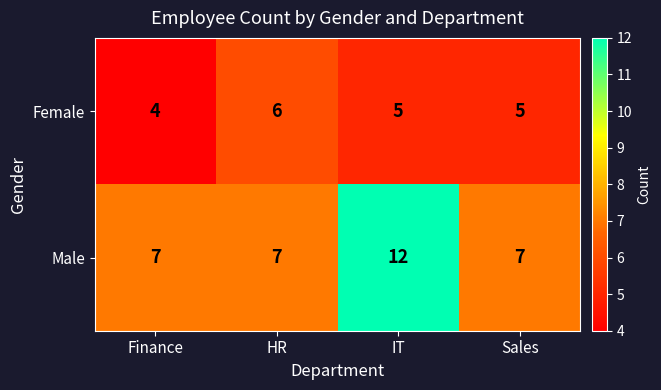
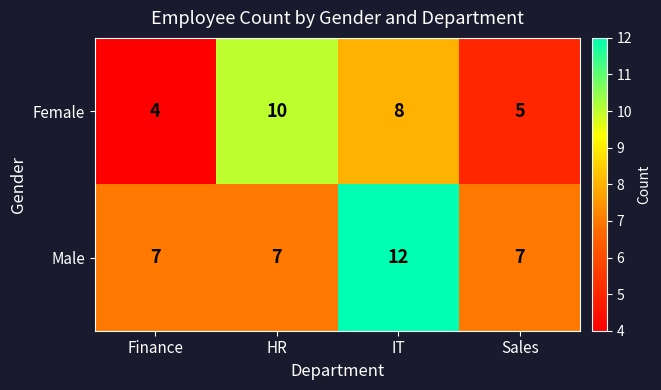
  {
    "Female": {
      "Finance": 4,
-     "HR": 6,
-     "IT": 5,
+     "HR": 10,
+     "IT": 8,
      "Sales": 5
    },
    "Male": {
      "Finance": 7,
      "HR": 7,
      "IT": 12,
      "Sales": 7
    }
  }
